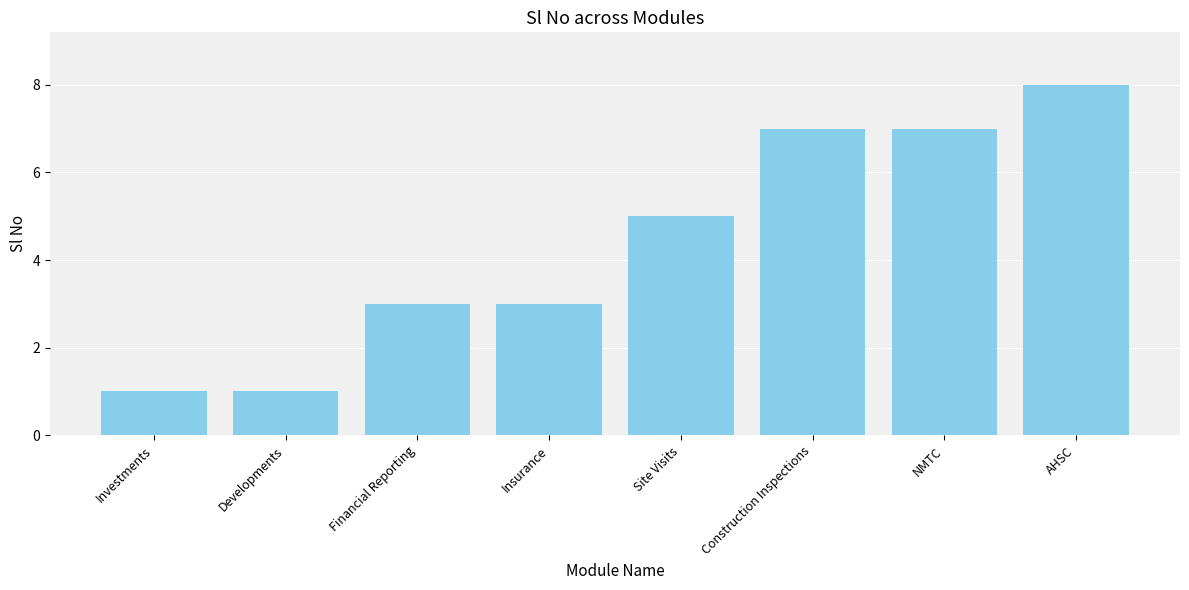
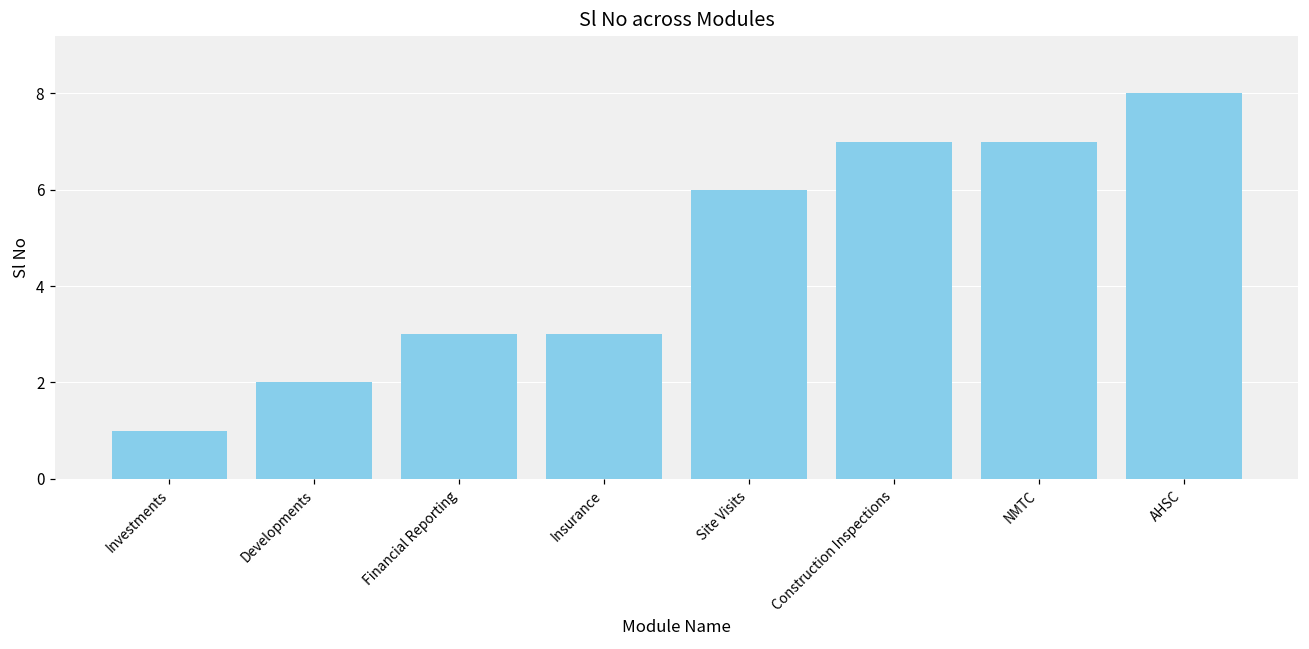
  {
    "Investments": 1,
-   "Developments": 1,
+   "Developments": 2,
    "Financial Reporting": 3,
    "Insurance": 3,
-   "Site Visits": 5,
+   "Site Visits": 6,
    "Construction Inspections": 7,
    "NMTC": 7,
    "AHSC": 8
  }
